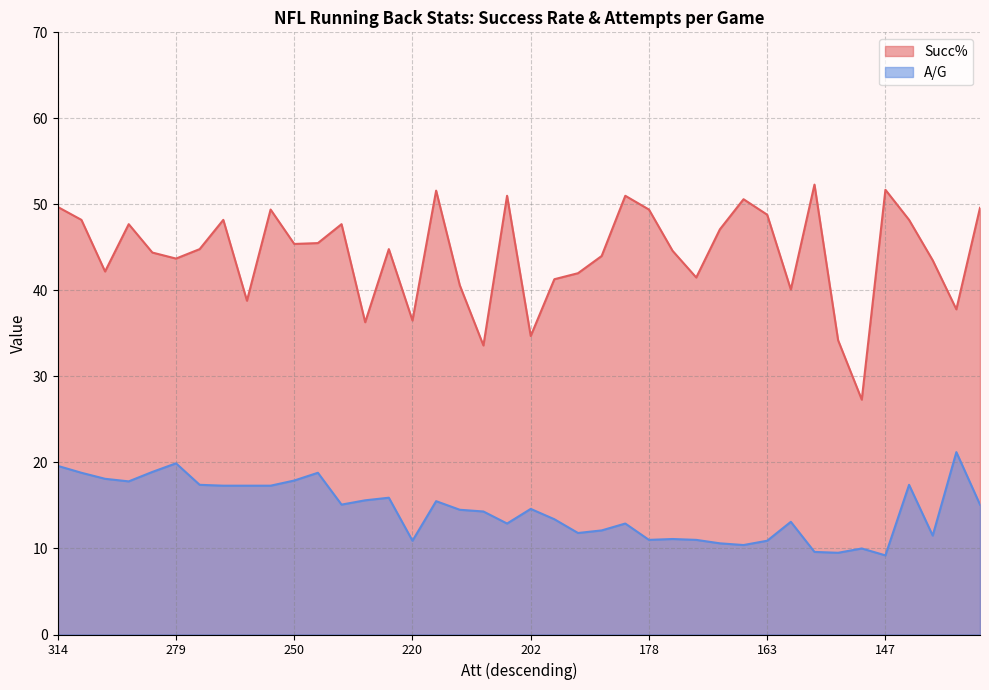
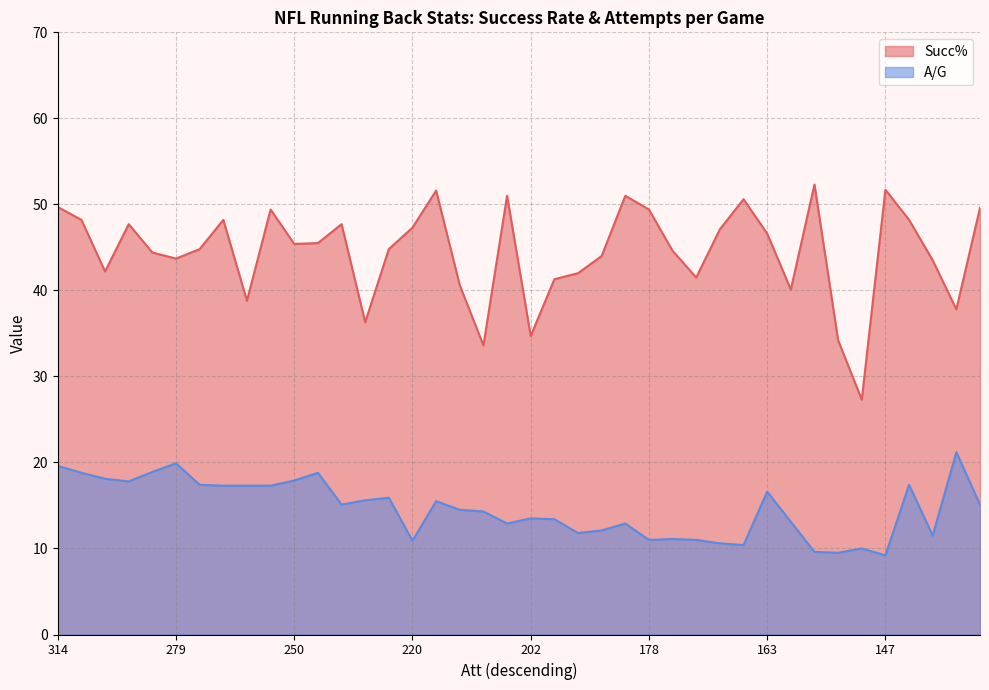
  {
    "Succ%": {
      "314": 50,
      "279": 44,
      "250": 45,
-     "220": 37,
+     "220": 47,
      "202": 35,
      "178": 49,
-     "163": 49,
+     "163": 47,
      "147": 52
    },
    "A/G": {
      "314": 20,
      "279": 20,
      "250": 18,
      "220": 11,
-     "202": 15,
+     "202": 14,
      "178": 11,
-     "163": 11,
+     "163": 17,
      "147": 9
    }
  }
